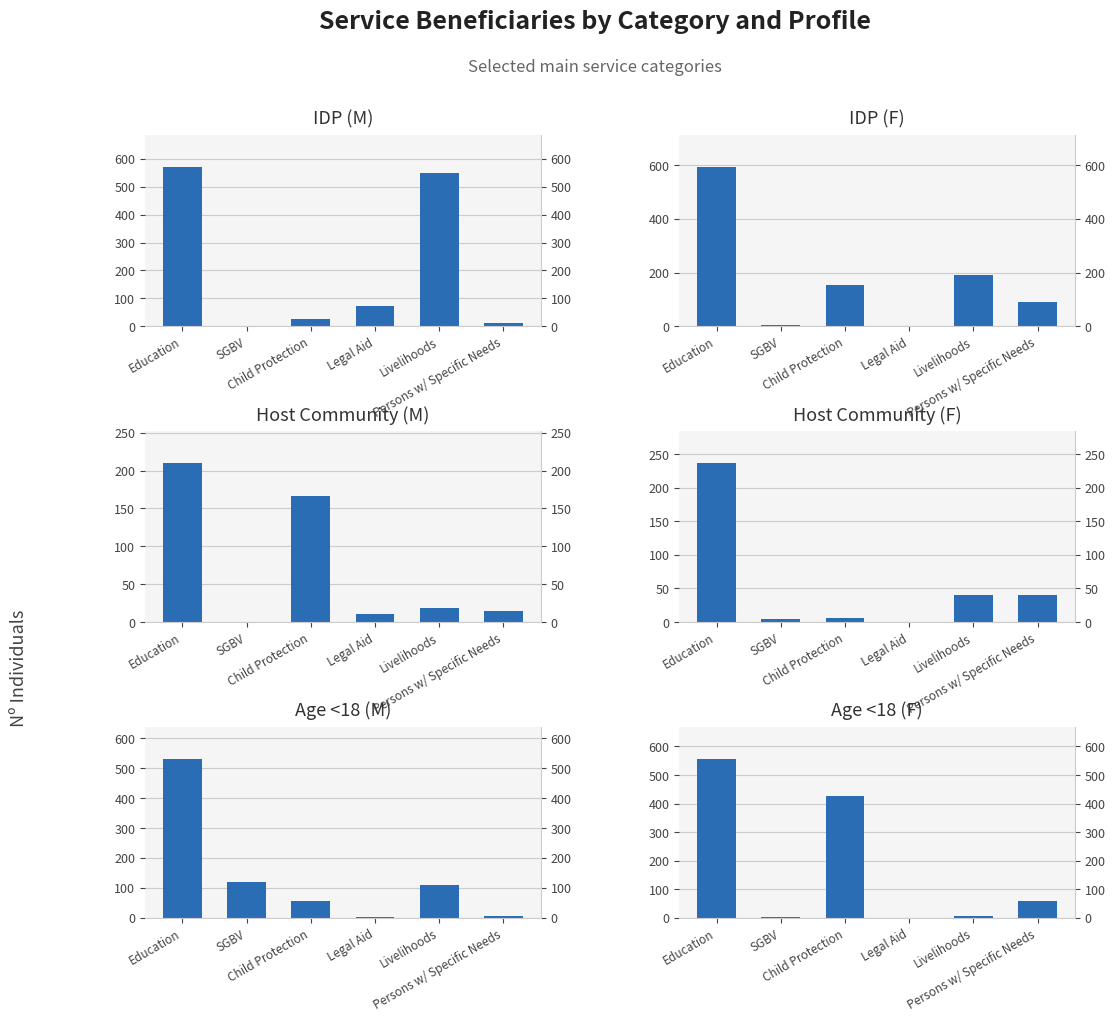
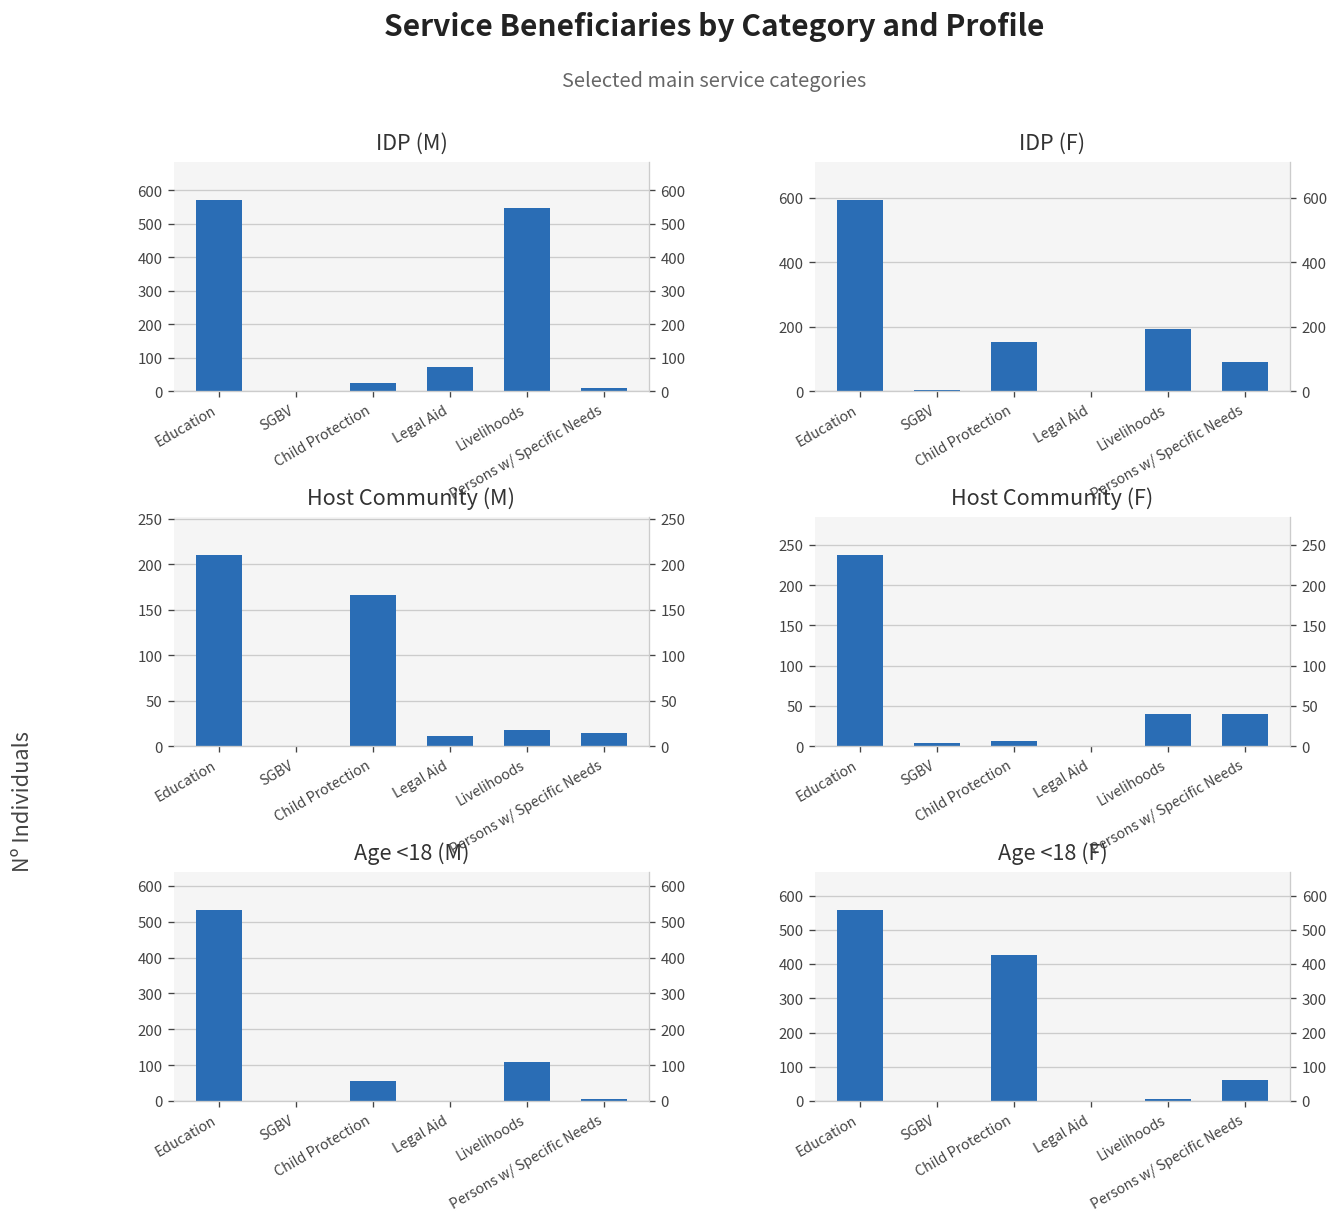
  {
    "IDP (M)": {
      "Education": 570,
      "Child Protection": 30,
      "Legal Aid": 70,
      "Livelihoods": 550,
      "Persons w/ Specific Needs": 10
    },
    "IDP (F)": {
      "Education": 590,
      "Child Protection": 150,
      "Legal Aid": 0,
      "Livelihoods": 190,
      "Persons w/ Specific Needs": 90
    },
    "Host Community (M)": {
      "Education": 210,
      "SGBV": 0,
      "Child Protection": 170,
      "Legal Aid": 10,
      "Livelihoods": 20,
      "Persons w/ Specific Needs": 10
    },
    "Host Community (F)": {
      "Education": 240,
      "SGBV": 0,
      "Child Protection": 10,
      "Legal Aid": 0,
      "Livelihoods": 40,
      "Persons w/ Specific Needs": 40
    },
    "Age <18 (M)": {
      "Education": 530,
-     "SGBV": 120,
+     "SGBV": 0,
      "Child Protection": 60,
      "Livelihoods": 110
    },
    "Age <18 (F)": {
      "Education": 560,
      "Child Protection": 430,
      "Legal Aid": 0,
      "Persons w/ Specific Needs": 60
    }
  }
